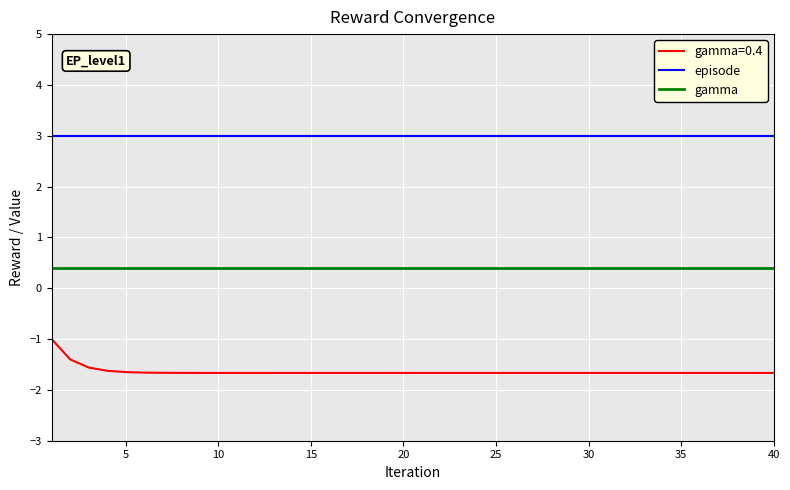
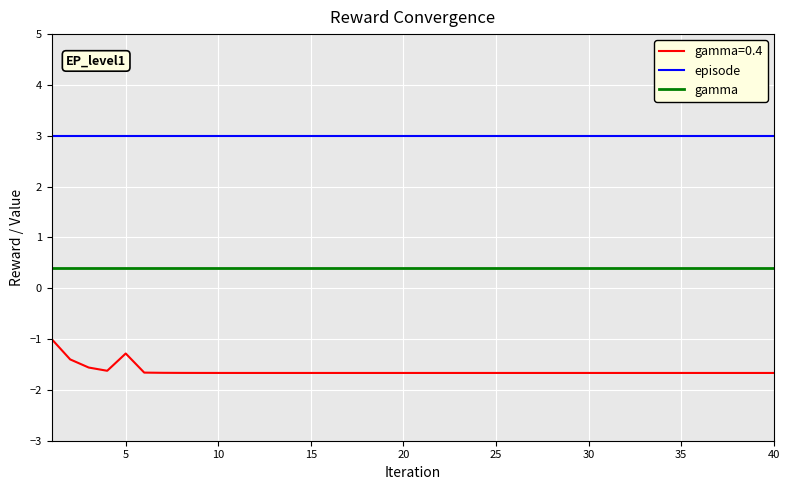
  {
    "gamma=0.4": {
-     "5": -1.6,
+     "5": -1.3,
      "10": -1.7,
      "15": -1.7,
      "20": -1.7,
      "25": -1.7,
      "30": -1.7,
      "35": -1.7,
      "40": -1.7
    },
    "episode": {
      "5": 3.0,
      "10": 3.0,
      "15": 3.0,
      "20": 3.0,
      "25": 3.0,
      "30": 3.0,
      "35": 3.0,
      "40": 3.0
    },
    "gamma": {
      "5": 0.4,
      "10": 0.4,
      "15": 0.4,
      "20": 0.4,
      "25": 0.4,
      "30": 0.4,
      "35": 0.4,
      "40": 0.4
    }
  }
